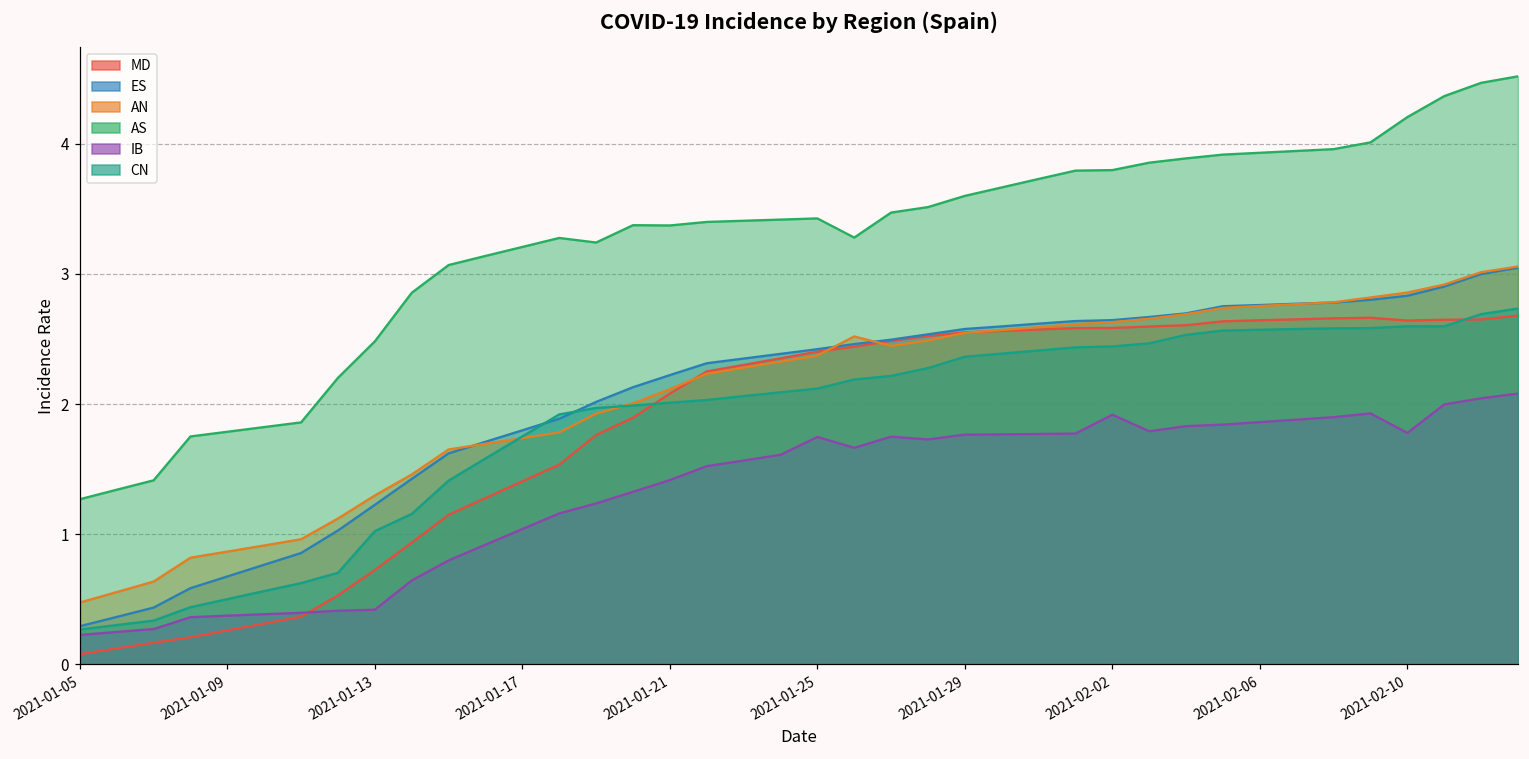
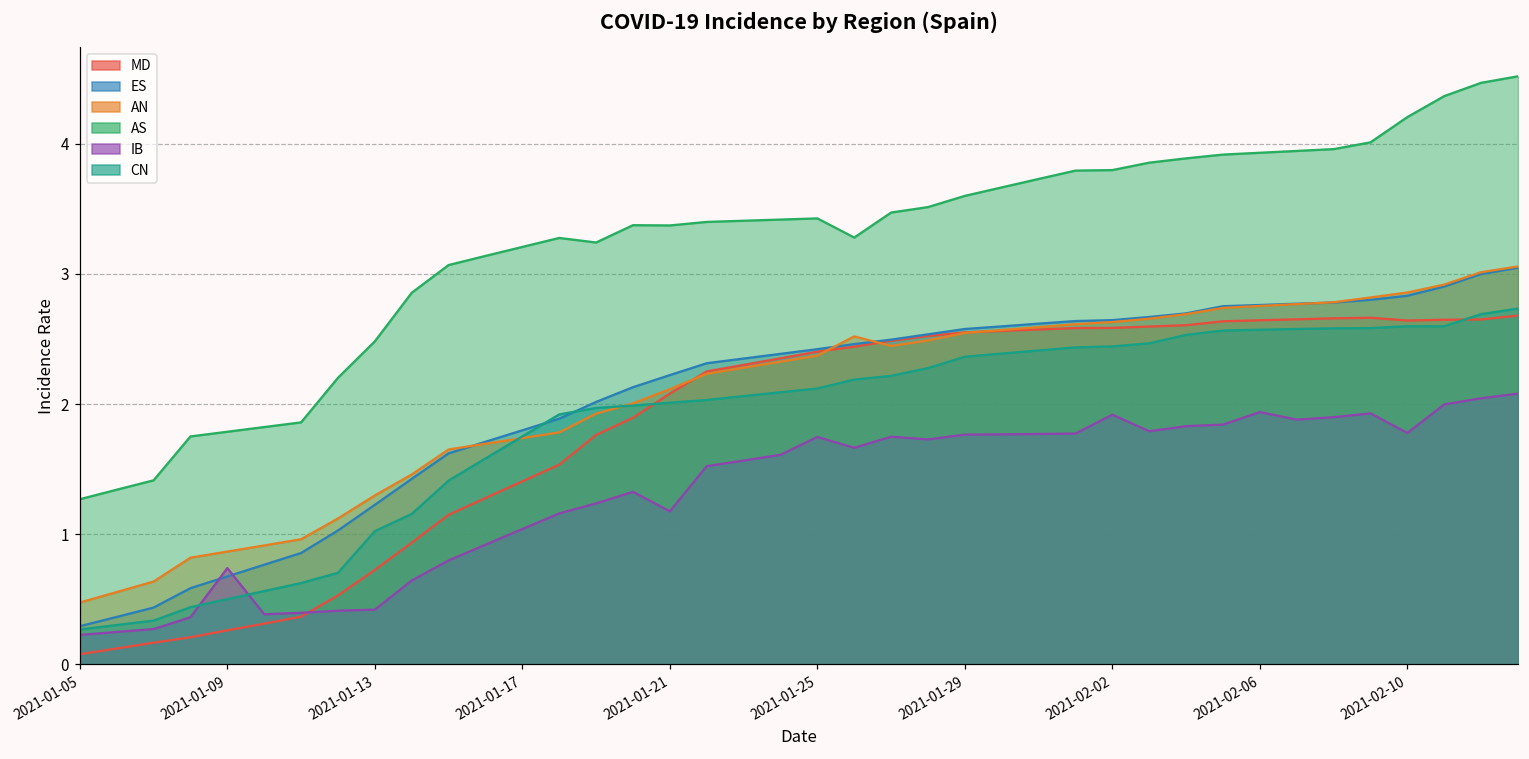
  {
    "IB": {
      "2021-01-05": 0.23,
-     "2021-01-09": 0.38,
+     "2021-01-09": 0.74,
      "2021-01-13": 0.42,
      "2021-01-17": 1.04,
-     "2021-01-21": 1.42,
+     "2021-01-21": 1.18,
      "2021-01-25": 1.75,
      "2021-01-29": 1.77,
      "2021-02-02": 1.92,
-     "2021-02-06": 1.86,
+     "2021-02-06": 1.94,
      "2021-02-10": 1.78
    }
  }
